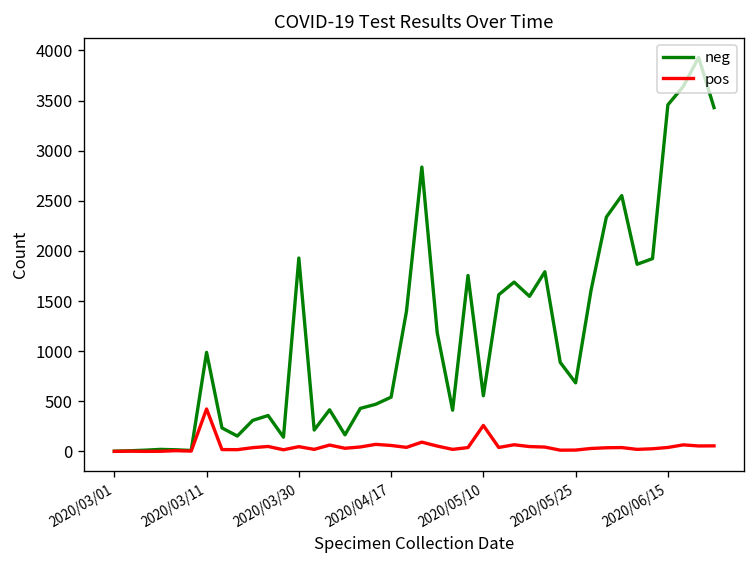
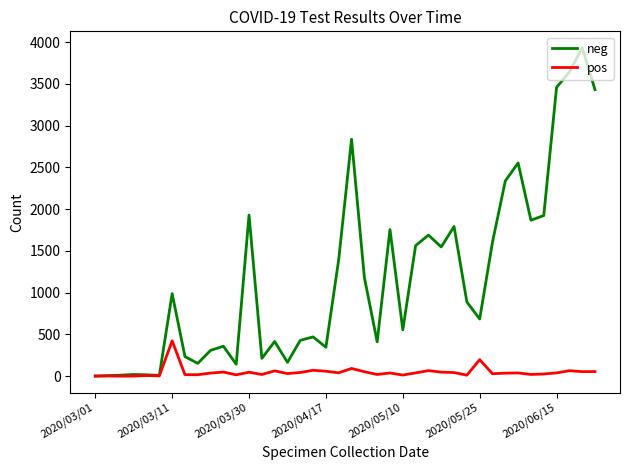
  {
    "neg": {
      "2020/03/11": 1000,
      "2020/03/30": 1900,
-     "2020/04/17": 500,
+     "2020/04/17": 300,
      "2020/05/10": 600,
      "2020/05/25": 700,
      "2020/06/15": 3500
    },
    "pos": {
      "2020/03/11": 400,
      "2020/03/30": 0,
      "2020/04/17": 100,
-     "2020/05/10": 300,
-     "2020/05/25": 0,
+     "2020/05/10": 0,
+     "2020/05/25": 200,
      "2020/06/15": 0
    }
  }
